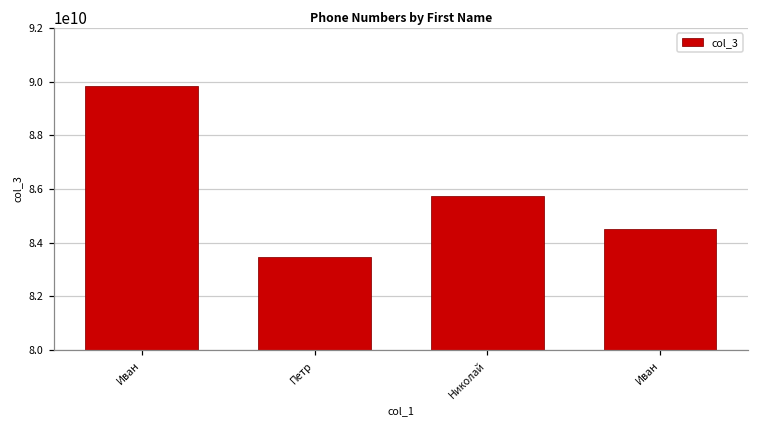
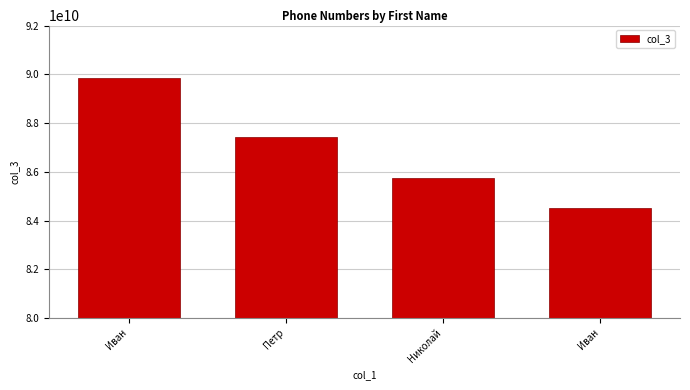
  {
-   "Петр": 83500000000,
+   "Петр": 87400000000,
    "Николай": 85700000000
  }
